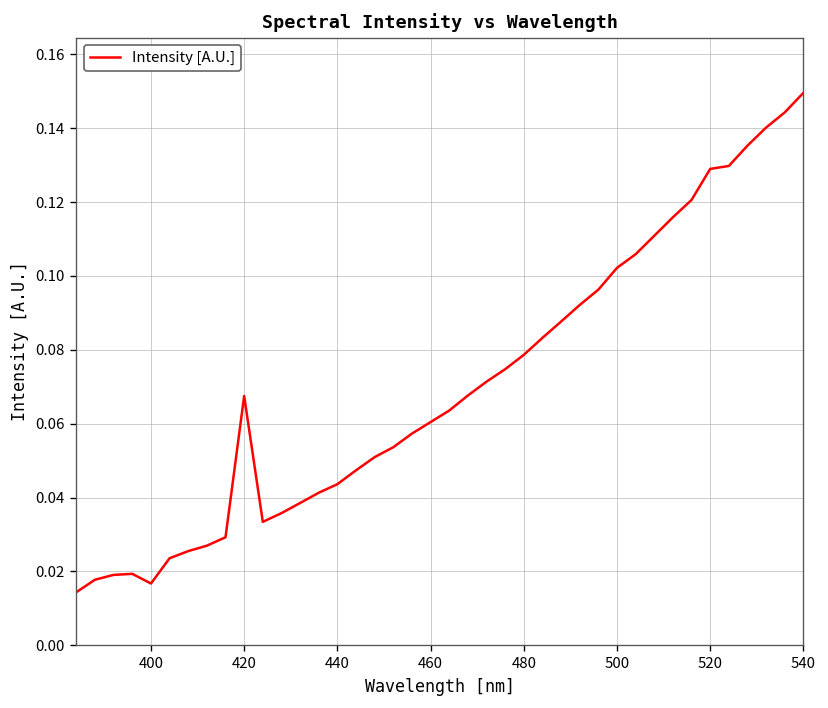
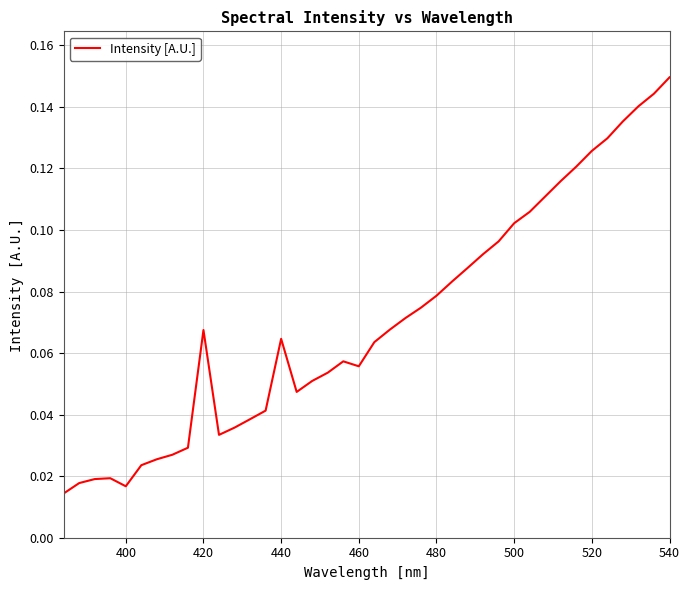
  {
    "400": 0.017,
    "420": 0.068,
-   "440": 0.044,
-   "460": 0.060,
+   "440": 0.065,
+   "460": 0.056,
    "480": 0.079,
    "500": 0.102,
-   "520": 0.129,
+   "520": 0.126,
    "540": 0.150
  }
